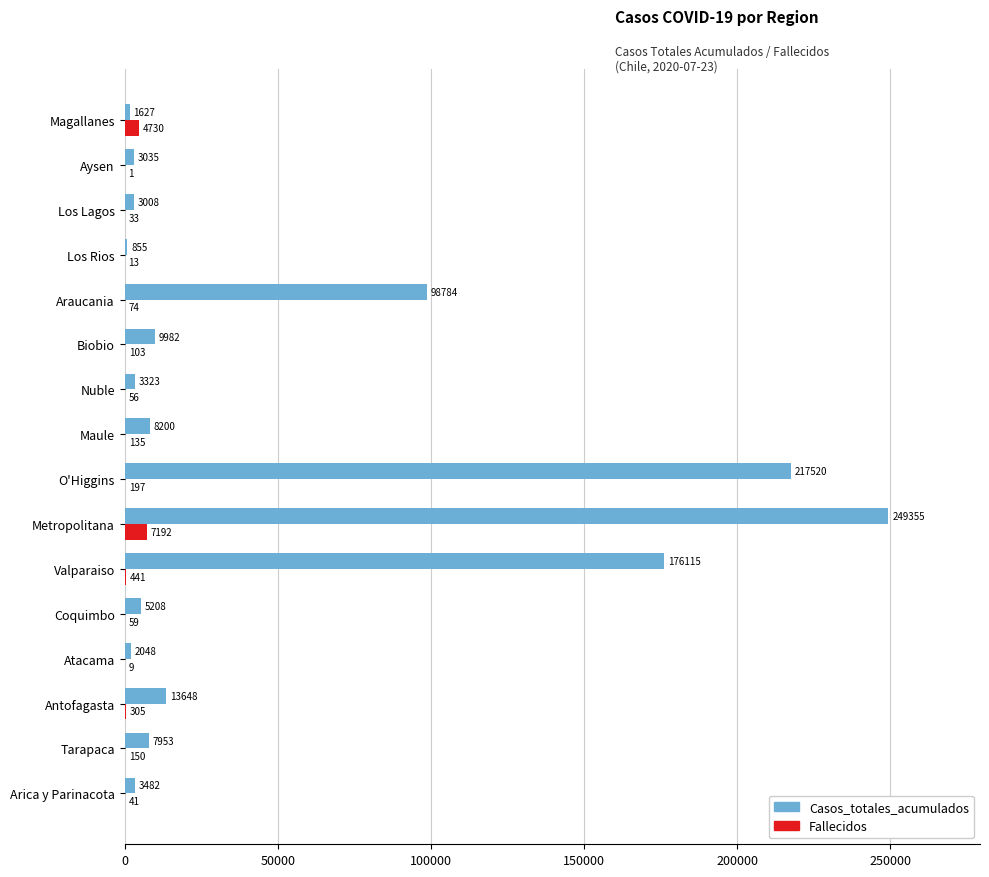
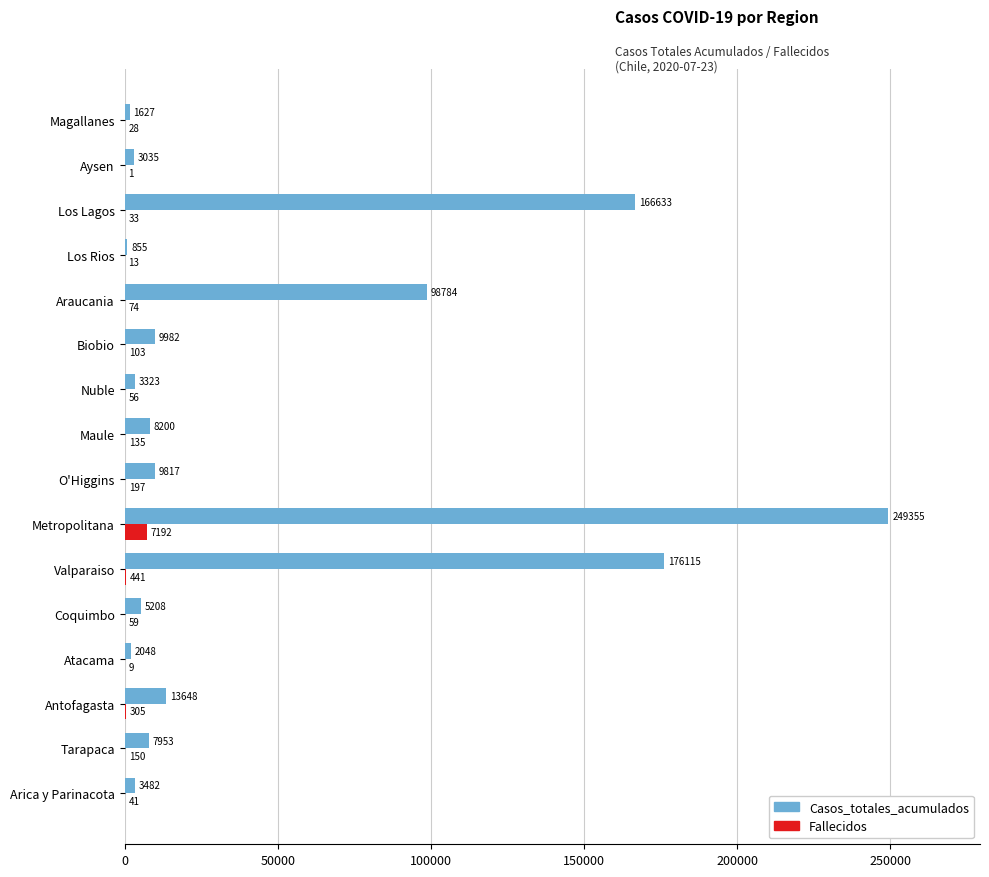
  {
    "Casos_totales_acumulados": {
      "Magallanes": 1627,
      "Aysen": 3035,
-     "Los Lagos": 3008,
+     "Los Lagos": 166633,
      "Los Rios": 855,
      "Araucania": 98784,
      "Biobio": 9982,
      "Nuble": 3323,
      "Maule": 8200,
-     "O'Higgins": 217520,
+     "O'Higgins": 9817,
      "Metropolitana": 249355,
      "Valparaiso": 176115,
      "Coquimbo": 5208,
      "Atacama": 2048,
      "Antofagasta": 13648,
      "Tarapaca": 7953,
      "Arica y Parinacota": 3482
    },
    "Fallecidos": {
-     "Magallanes": 4730,
+     "Magallanes": 28,
      "Aysen": 1,
      "Los Lagos": 33,
      "Los Rios": 13,
      "Araucania": 74,
      "Biobio": 103,
      "Nuble": 56,
      "Maule": 135,
      "O'Higgins": 197,
      "Metropolitana": 7192,
      "Valparaiso": 441,
      "Coquimbo": 59,
      "Atacama": 9,
      "Antofagasta": 305,
      "Tarapaca": 150,
      "Arica y Parinacota": 41
    }
  }
